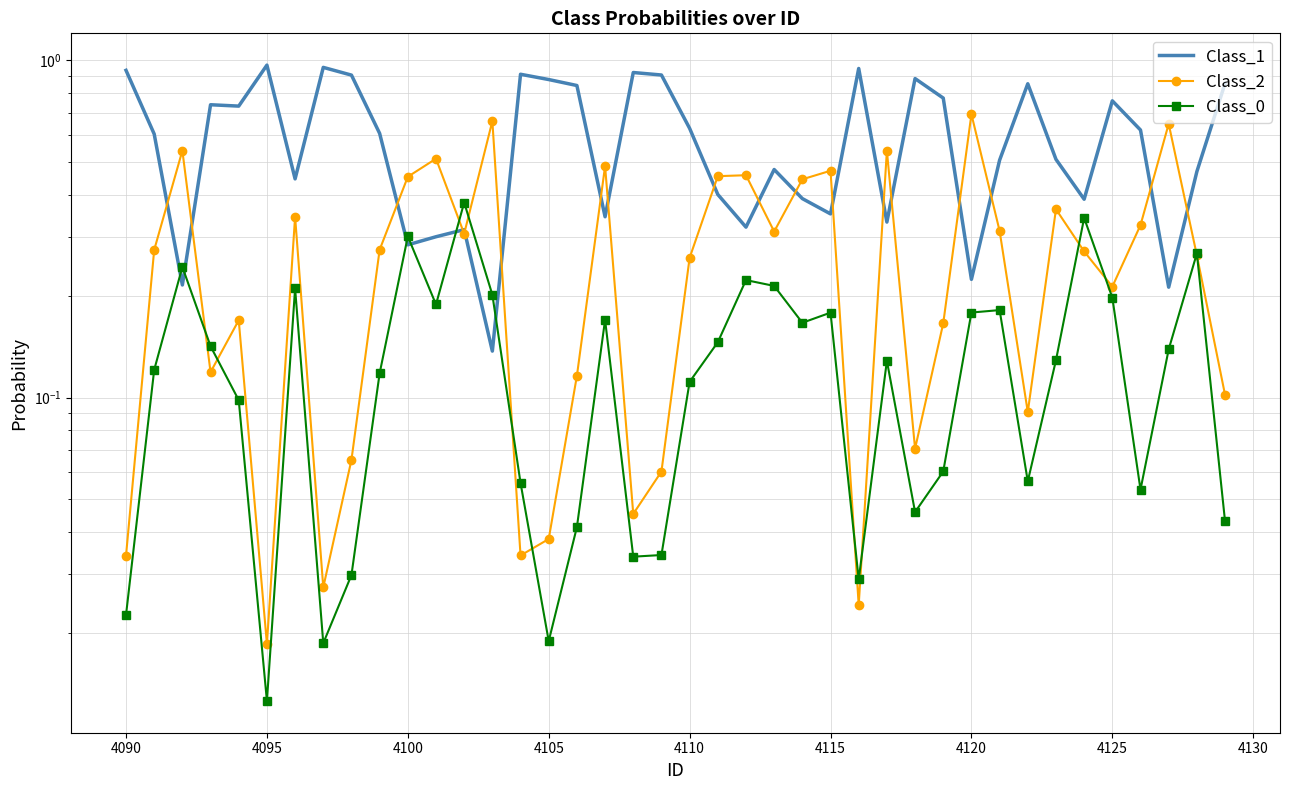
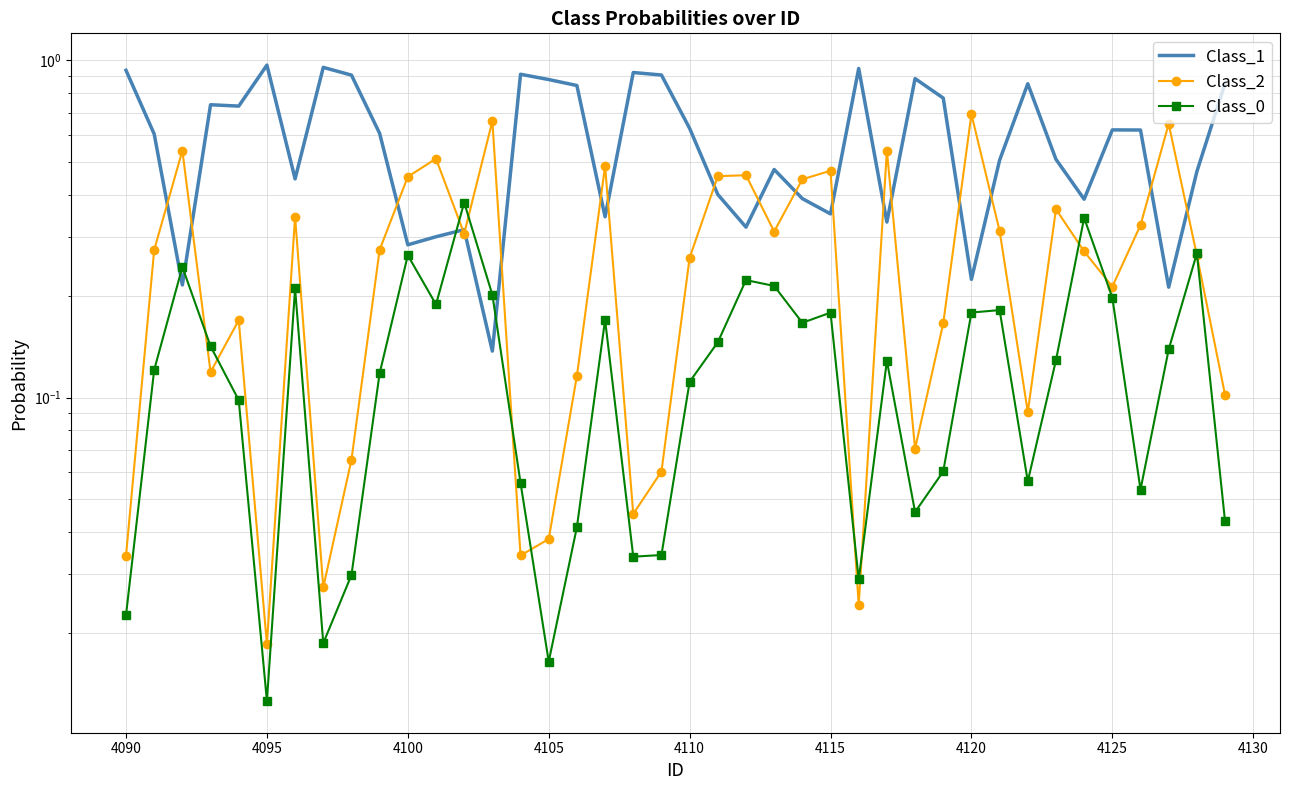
  {
    "Class_1": {
      "4090": 0.93,
      "4095": 0.97,
      "4100": 0.28,
      "4105": 0.88,
      "4110": 0.63,
      "4115": 0.35,
      "4120": 0.22,
-     "4125": 0.76
+     "4125": 0.62
    },
    "Class_2": {
      "4090": 0.034,
      "4095": 0.019,
      "4100": 0.45,
      "4105": 0.038,
      "4110": 0.26,
      "4115": 0.47,
      "4120": 0.69,
      "4125": 0.21
    },
    "Class_0": {
      "4090": 0.023,
      "4095": 0.0126,
-     "4100": 0.30,
-     "4105": 0.019,
+     "4100": 0.26,
+     "4105": 0.016,
      "4110": 0.111,
      "4115": 0.18,
      "4120": 0.18,
      "4125": 0.20
    }
  }
